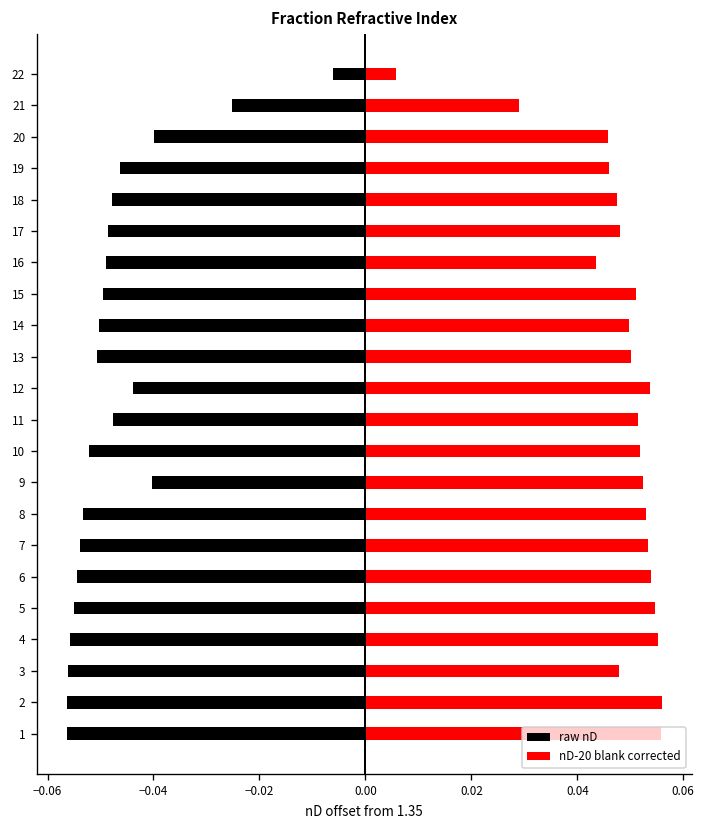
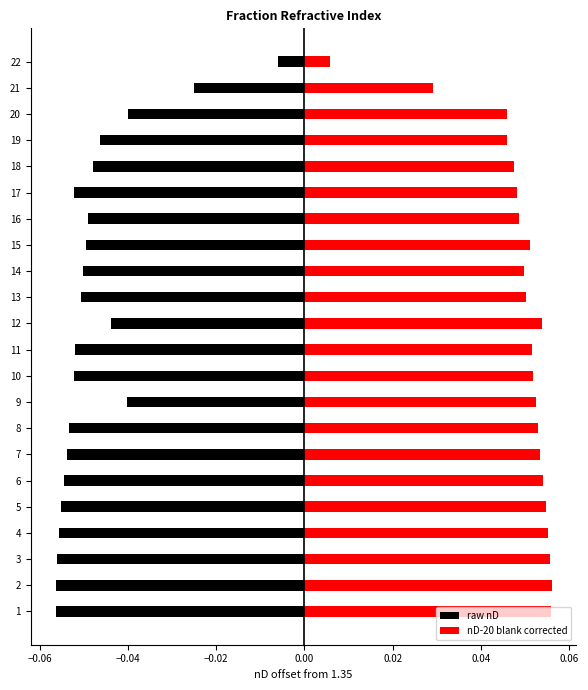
  {
    "raw nD": {
      "22": -0.006,
      "21": -0.025,
      "20": -0.040,
      "19": -0.046,
      "18": -0.048,
-     "17": -0.048,
+     "17": -0.052,
      "16": -0.049,
      "15": -0.050,
      "14": -0.050,
      "13": -0.051,
      "12": -0.044,
-     "11": -0.048,
+     "11": -0.052,
      "10": -0.052,
      "9": -0.040,
      "8": -0.053,
      "7": -0.054,
      "6": -0.054,
      "5": -0.055,
      "4": -0.056,
      "3": -0.056,
      "2": -0.056,
      "1": -0.056
    },
    "nD-20 blank corrected": {
      "22": 0.006,
      "21": 0.029,
      "20": 0.046,
      "19": 0.046,
      "18": 0.048,
      "17": 0.048,
-     "16": 0.043,
+     "16": 0.049,
      "15": 0.051,
      "14": 0.050,
      "13": 0.050,
      "12": 0.054,
      "11": 0.051,
      "10": 0.052,
      "9": 0.052,
      "8": 0.053,
      "7": 0.053,
      "6": 0.054,
      "5": 0.055,
      "4": 0.055,
-     "3": 0.048,
+     "3": 0.056,
      "2": 0.056
    }
  }
